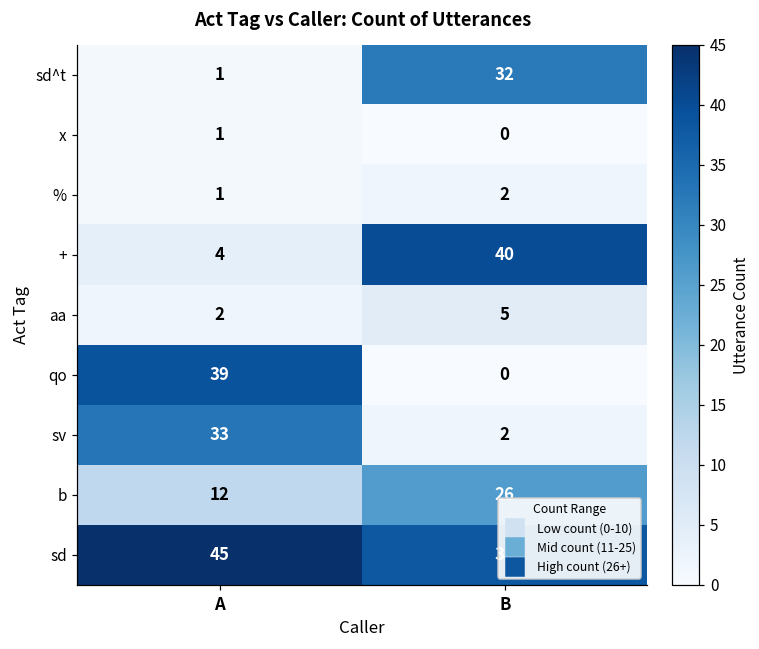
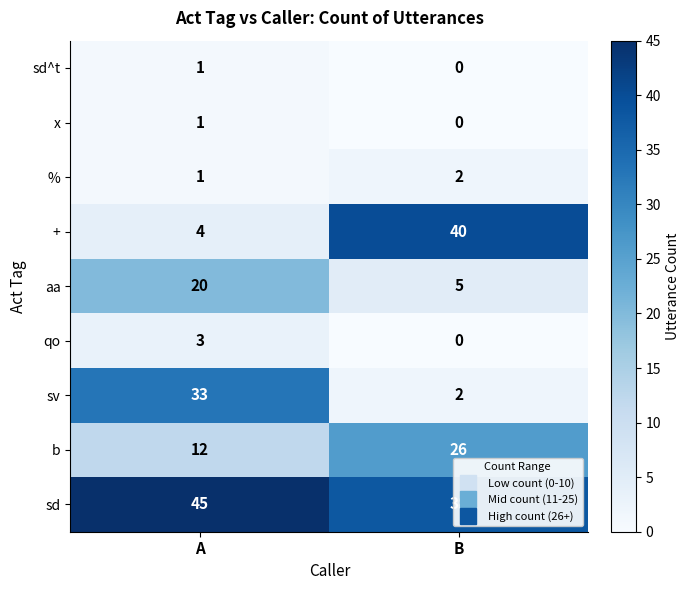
  {
    "sd^t": {
      "A": 1,
-     "B": 32
+     "B": 0
    },
    "x": {
      "A": 1,
      "B": 0
    },
    "%": {
      "A": 1,
      "B": 2
    },
    "+": {
      "A": 4,
      "B": 40
    },
    "aa": {
-     "A": 2,
+     "A": 20,
      "B": 5
    },
    "qo": {
-     "A": 39,
+     "A": 3,
      "B": 0
    },
    "sv": {
      "A": 33,
      "B": 2
    },
    "b": {
      "A": 12
    },
    "sd": {
      "A": 45
    }
  }
